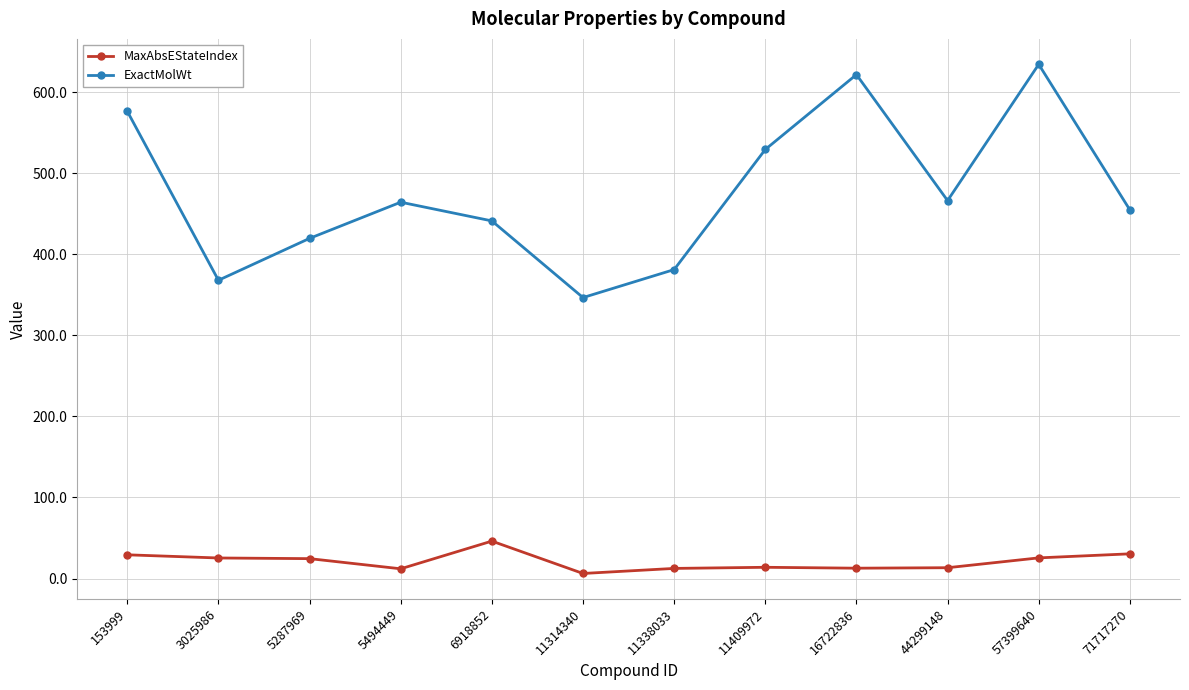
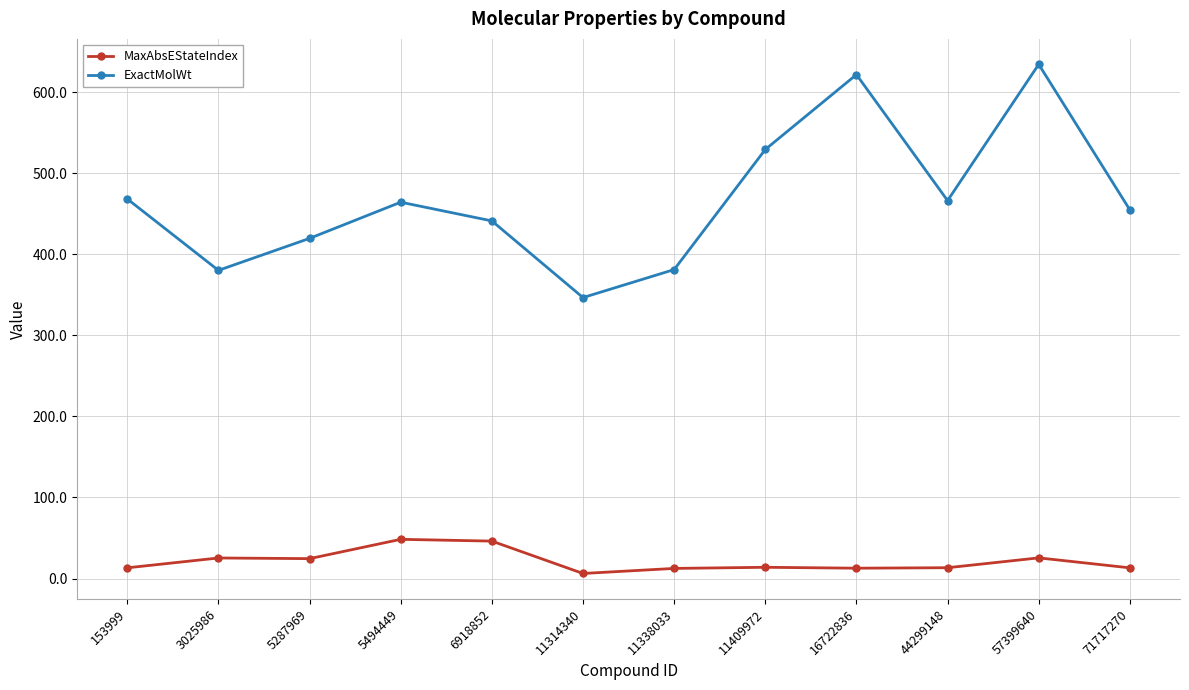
  {
    "MaxAbsEStateIndex": {
-     "153999": 30,
+     "153999": 10,
      "3025986": 30,
      "5287969": 20,
-     "5494449": 10,
+     "5494449": 50,
      "6918852": 50,
      "11314340": 10,
      "11338033": 10,
      "11409972": 10,
      "16722836": 10,
      "44299148": 10,
      "57399640": 30,
-     "71717270": 30
+     "71717270": 10
    },
    "ExactMolWt": {
-     "153999": 580,
-     "3025986": 370,
+     "153999": 470,
+     "3025986": 380,
      "5287969": 420,
      "5494449": 460,
      "6918852": 440,
      "11314340": 350,
      "11338033": 380,
      "11409972": 530,
      "16722836": 620,
      "44299148": 470,
      "57399640": 630,
      "71717270": 450
    }
  }
